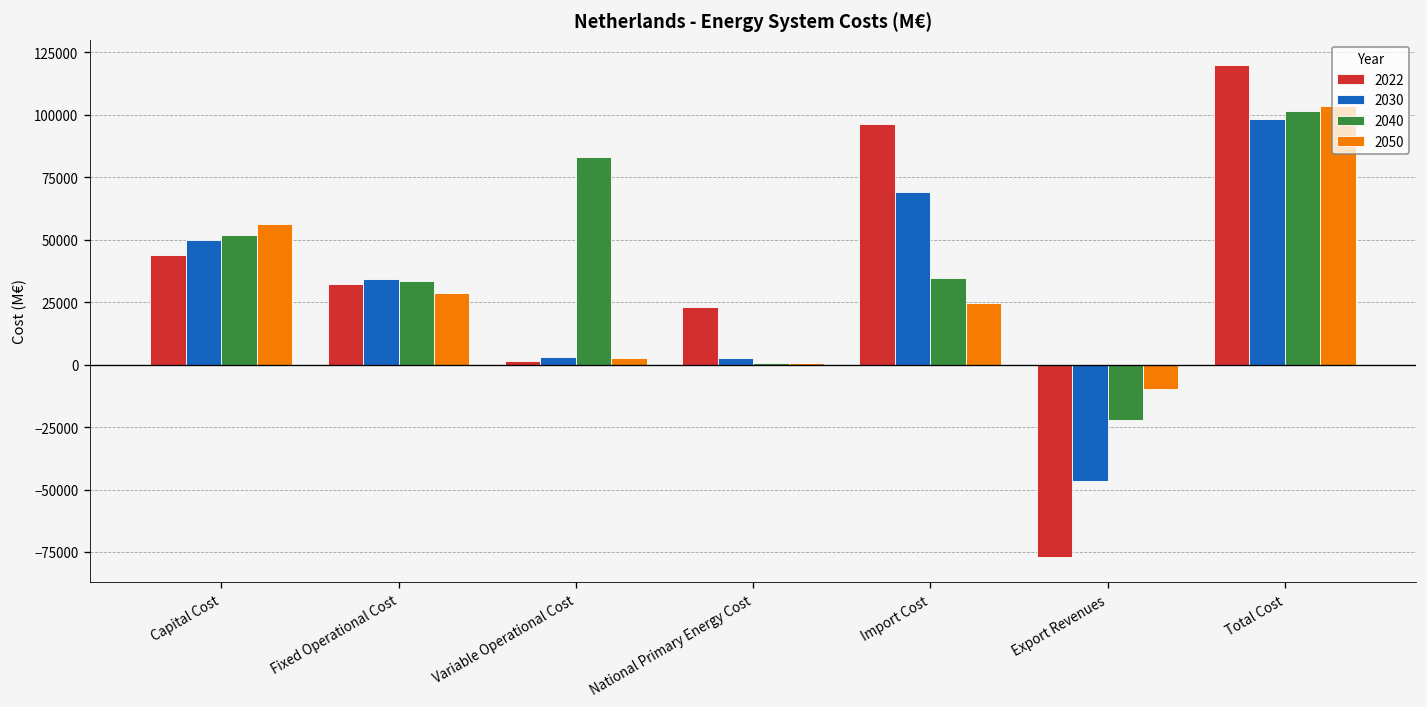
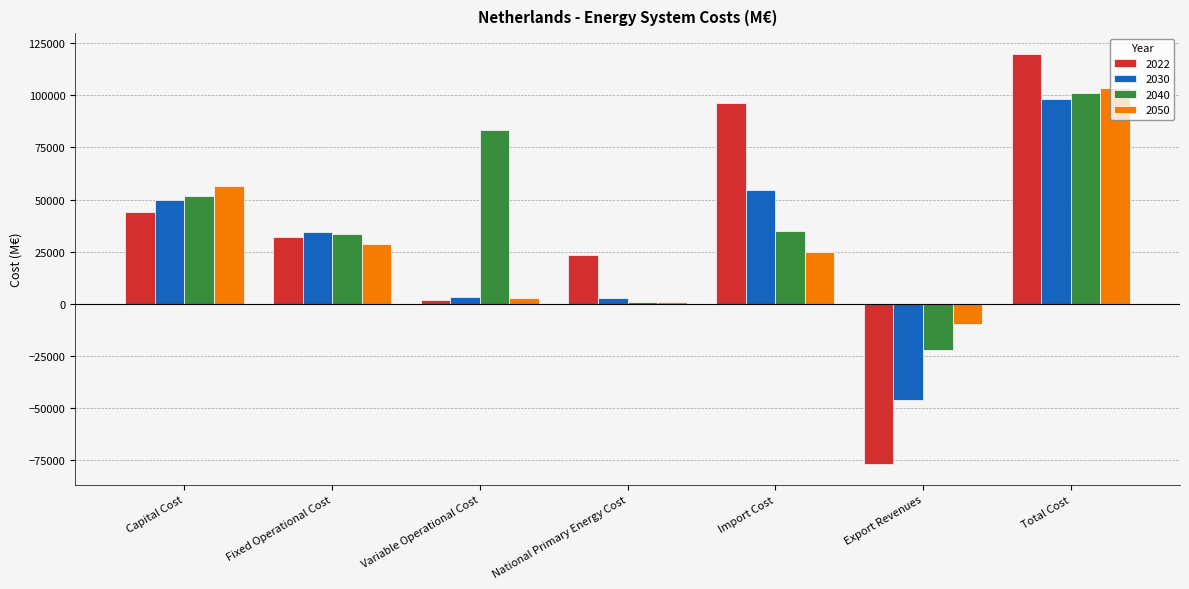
  {
    "2022": {
      "Capital Cost": 44000,
      "Fixed Operational Cost": 32000,
      "Variable Operational Cost": 2000,
      "National Primary Energy Cost": 23000,
      "Import Cost": 96000,
      "Export Revenues": -77000,
      "Total Cost": 120000
    },
    "2030": {
      "Capital Cost": 50000,
      "Fixed Operational Cost": 34000,
      "Variable Operational Cost": 3000,
      "National Primary Energy Cost": 3000,
-     "Import Cost": 69000,
+     "Import Cost": 55000,
      "Export Revenues": -46000,
      "Total Cost": 98000
    },
    "2040": {
      "Capital Cost": 52000,
      "Fixed Operational Cost": 33000,
      "Variable Operational Cost": 83000,
      "Import Cost": 35000,
      "Export Revenues": -22000,
      "Total Cost": 101000
    },
    "2050": {
      "Capital Cost": 56000,
      "Fixed Operational Cost": 29000,
      "Variable Operational Cost": 3000,
      "Import Cost": 25000,
      "Export Revenues": -10000
    }
  }
